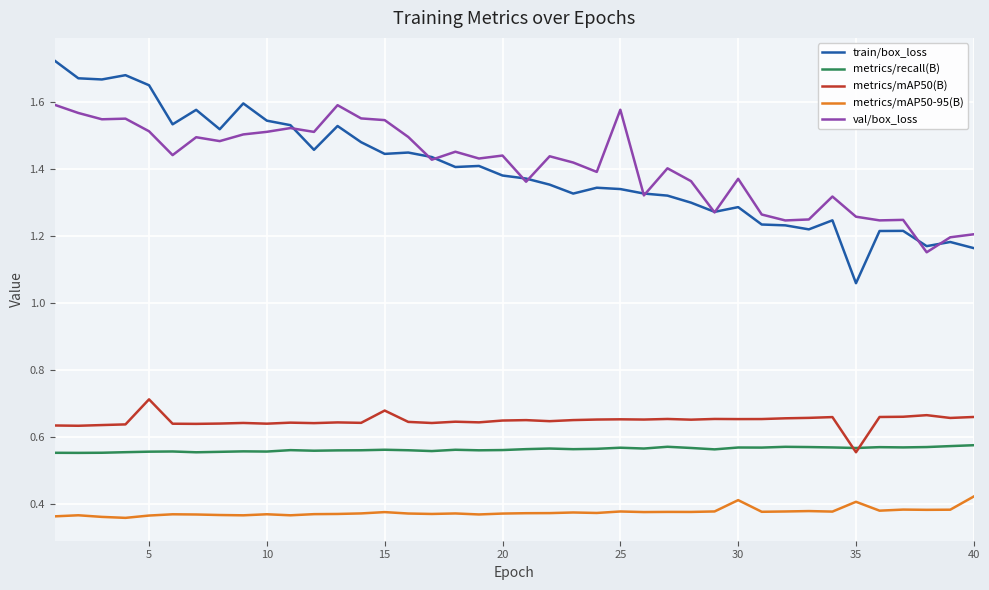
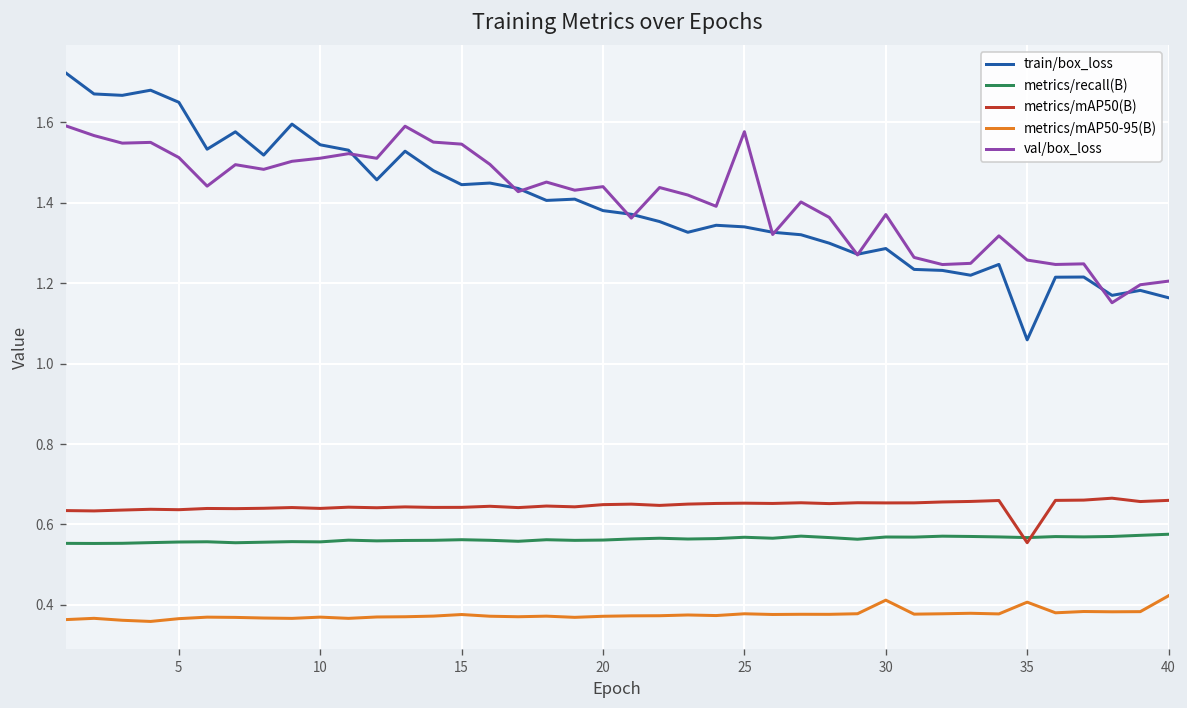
  {
    "train/box_loss": {
      "5": 1.65,
      "10": 1.54,
      "15": 1.45,
      "20": 1.38,
      "25": 1.34,
      "30": 1.29,
      "35": 1.06,
      "40": 1.16
    },
    "metrics/recall(B)": {
      "5": 0.56,
      "10": 0.56,
      "15": 0.56,
      "20": 0.56,
      "25": 0.57,
      "30": 0.57,
      "35": 0.57,
      "40": 0.58
    },
    "metrics/mAP50(B)": {
-     "5": 0.71,
+     "5": 0.64,
      "10": 0.64,
-     "15": 0.68,
+     "15": 0.64,
      "20": 0.65,
      "25": 0.65,
      "30": 0.65,
      "35": 0.55,
      "40": 0.66
    },
    "metrics/mAP50-95(B)": {
      "5": 0.37,
      "10": 0.37,
      "15": 0.38,
      "20": 0.37,
      "25": 0.38,
      "30": 0.41,
      "35": 0.41,
      "40": 0.42
    },
    "val/box_loss": {
      "5": 1.51,
      "10": 1.51,
      "15": 1.55,
      "20": 1.44,
      "25": 1.58,
      "30": 1.37,
      "35": 1.26,
      "40": 1.21
    }
  }
